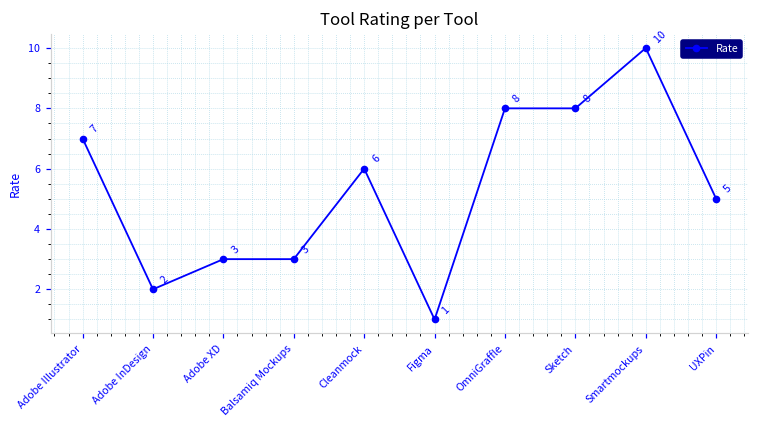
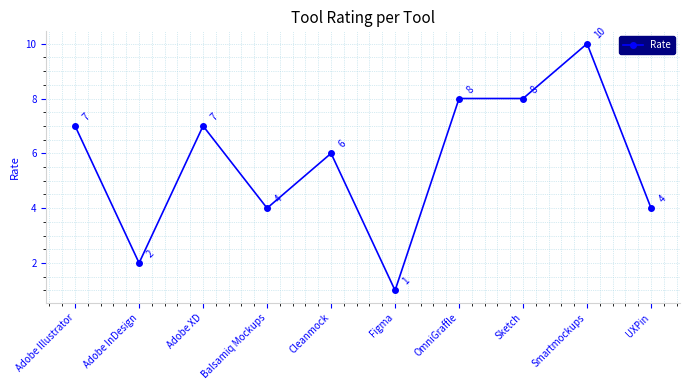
  {
    "Adobe Illustrator": 7,
    "Adobe InDesign": 2,
-   "Adobe XD": 3,
-   "Balsamiq Mockups": 3,
+   "Adobe XD": 7,
+   "Balsamiq Mockups": 4,
    "Cleanmock": 6,
    "Figma": 1,
    "OmniGraffle": 8,
    "Sketch": 8,
    "Smartmockups": 10,
-   "UXPin": 5
+   "UXPin": 4
  }
